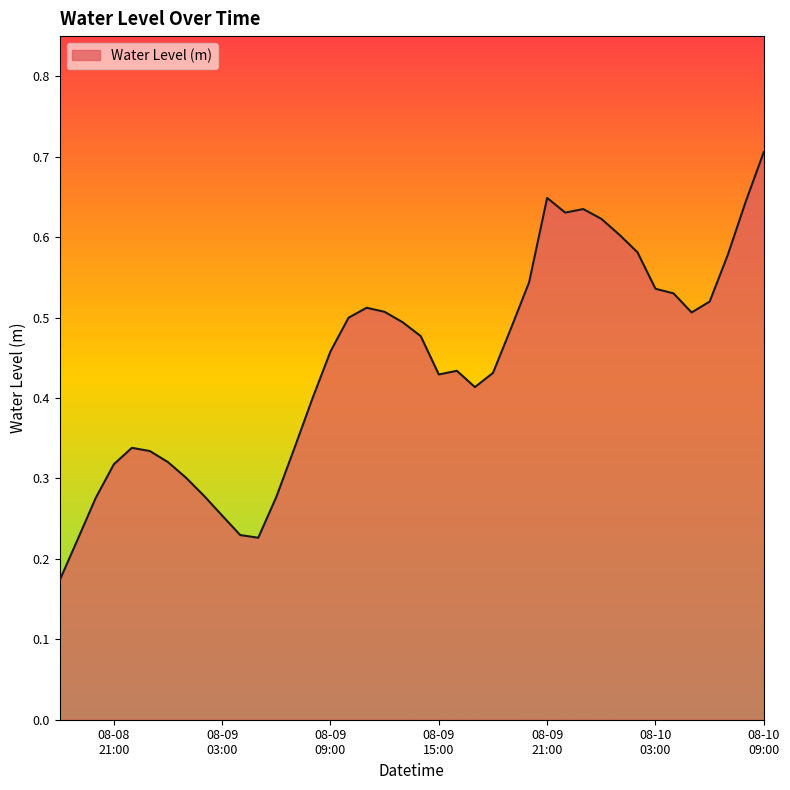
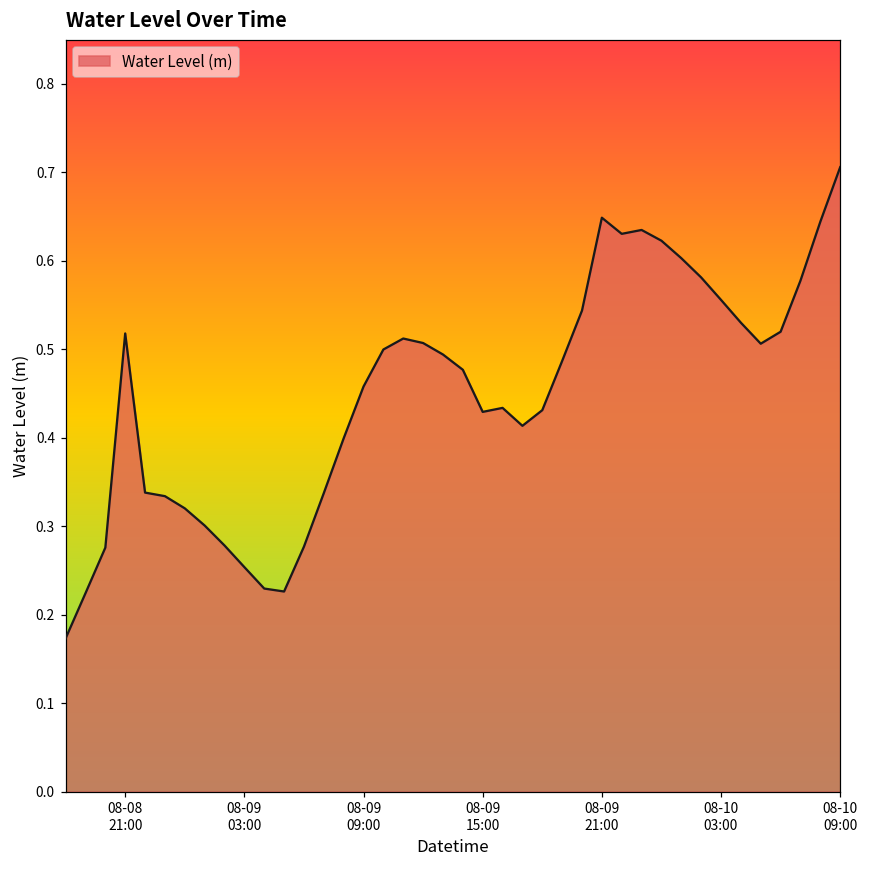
  {
-   "08-08 21:00": 0.32,
+   "08-08 21:00": 0.52,
    "08-09 03:00": 0.25,
    "08-09 09:00": 0.46,
    "08-09 15:00": 0.43,
    "08-09 21:00": 0.65,
-   "08-10 03:00": 0.54,
+   "08-10 03:00": 0.56,
    "08-10 09:00": 0.71
  }
